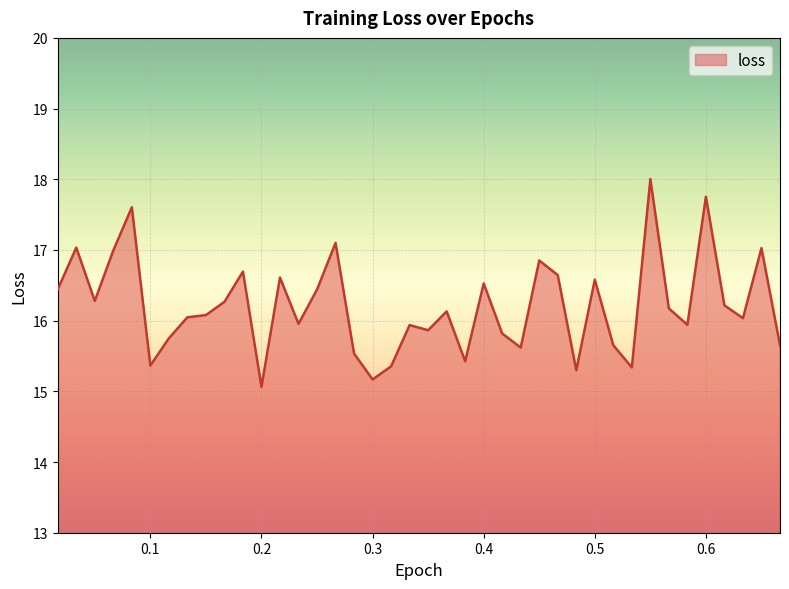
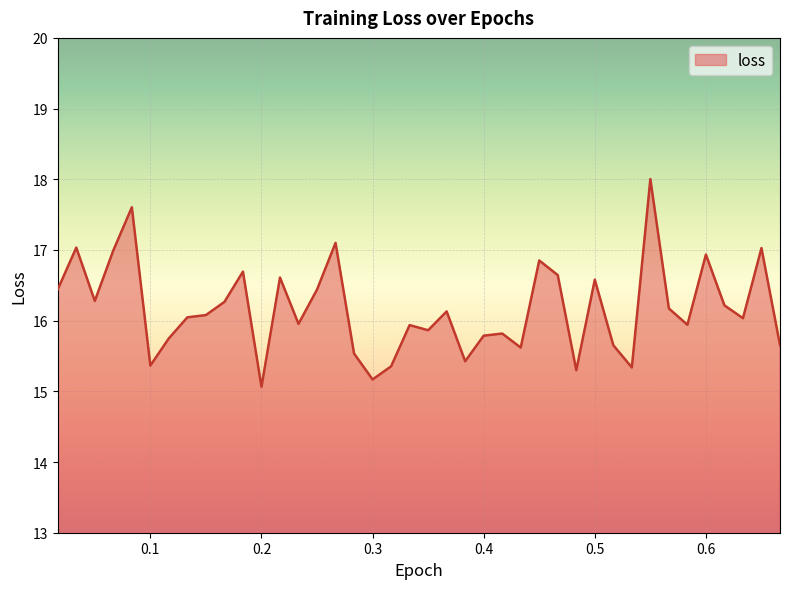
  {
    "0.1": 15.4,
    "0.2": 15.1,
    "0.3": 15.2,
-   "0.4": 16.5,
+   "0.4": 15.8,
    "0.5": 16.6,
-   "0.6": 17.8
+   "0.6": 16.9
  }
